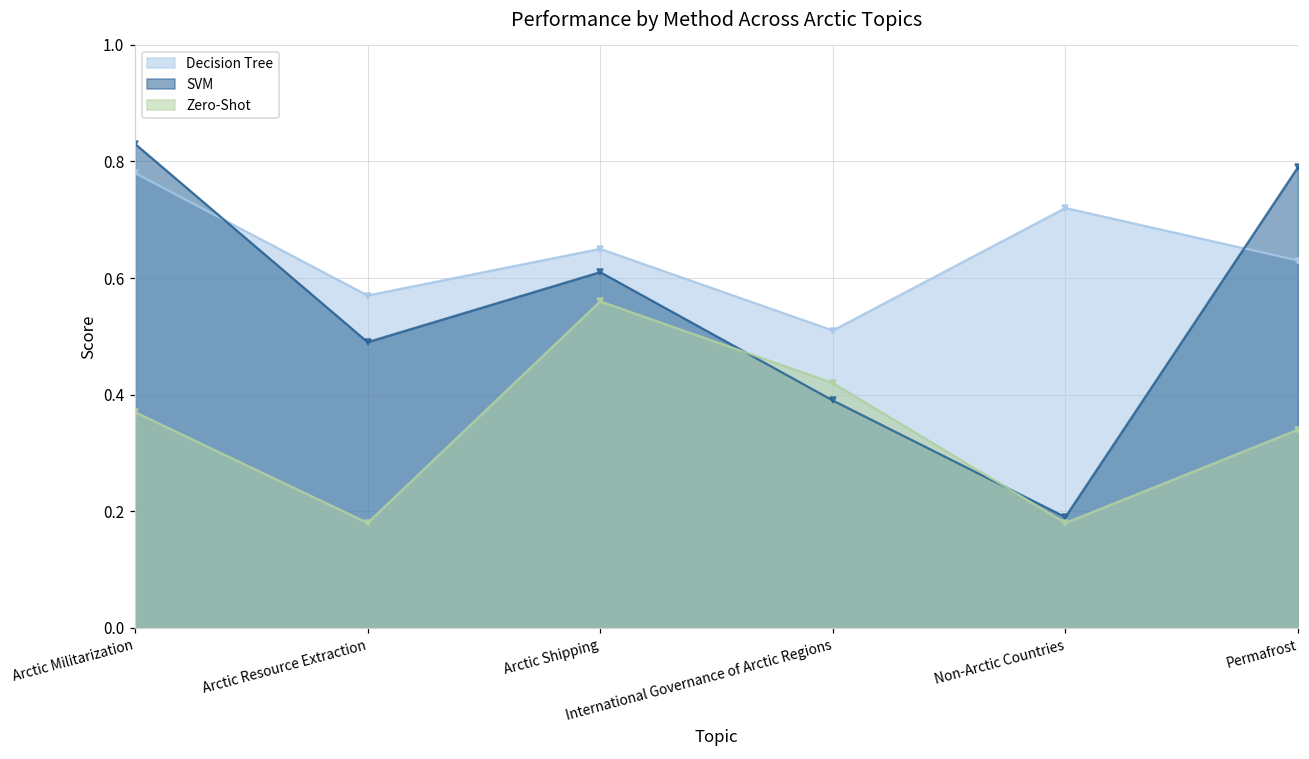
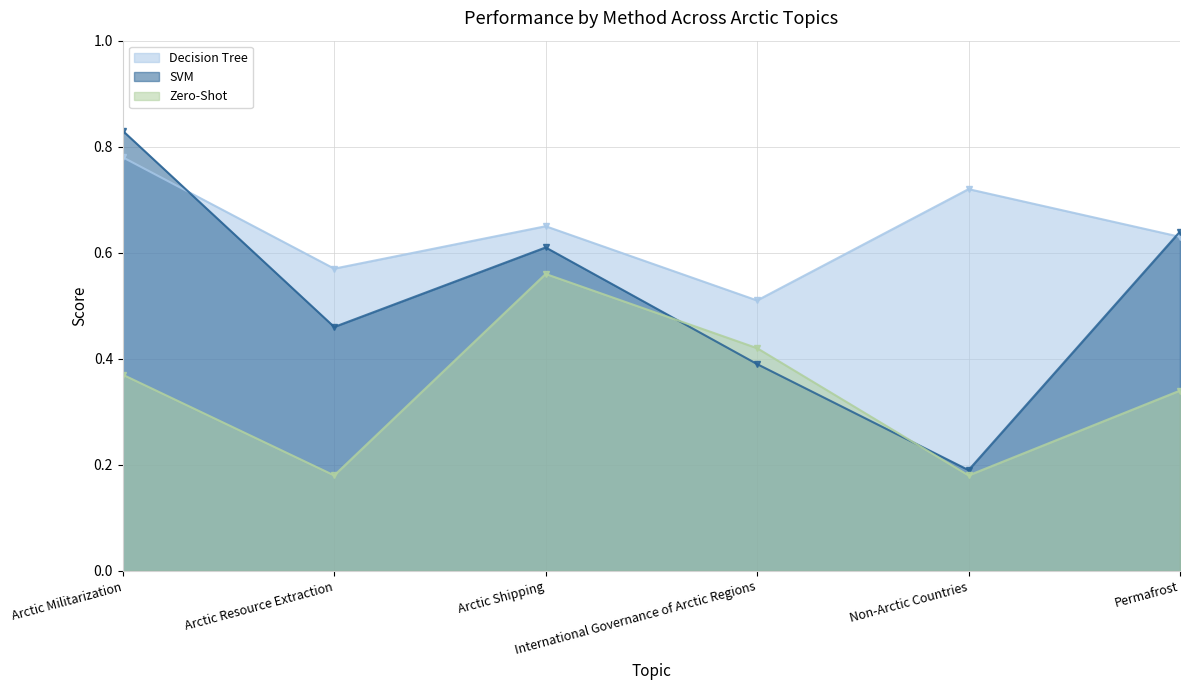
  {
    "SVM": {
      "Arctic Militarization": 0.83,
-     "Arctic Resource Extraction": 0.49,
+     "Arctic Resource Extraction": 0.46,
      "Arctic Shipping": 0.61,
      "International Governance of Arctic Regions": 0.39,
      "Non-Arctic Countries": 0.19,
-     "Permafrost": 0.79
+     "Permafrost": 0.64
    }
  }
